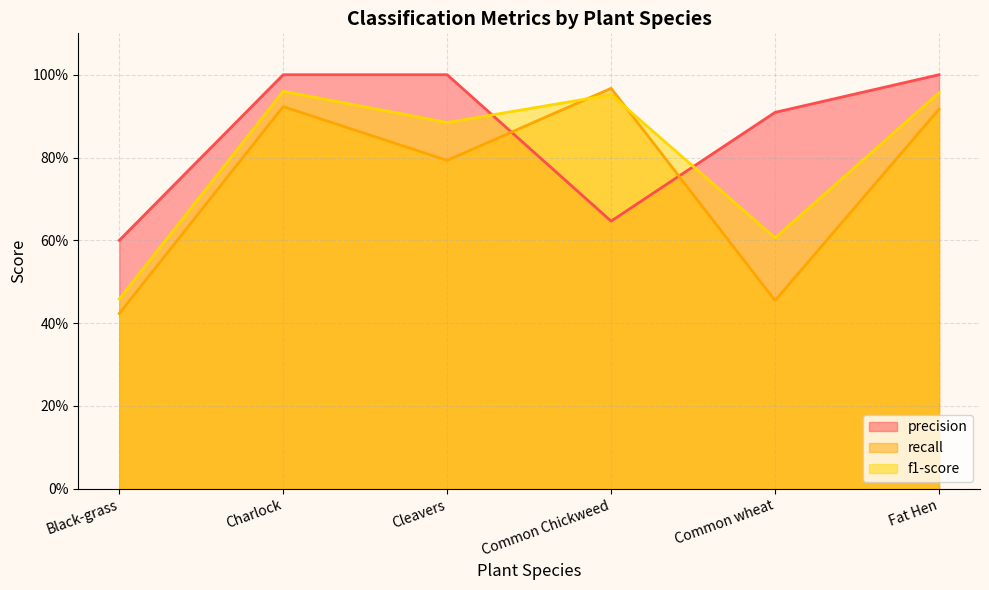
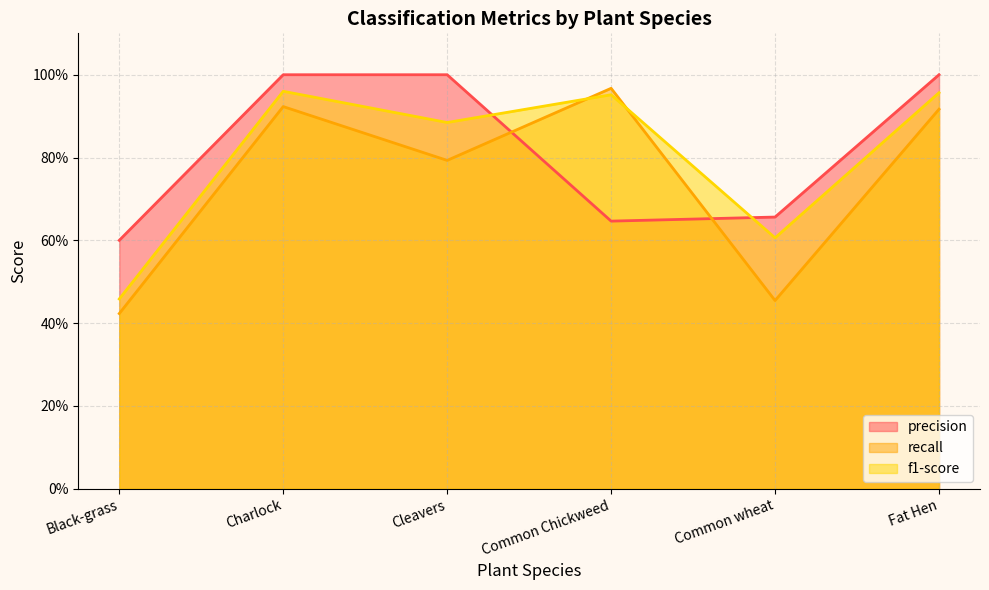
  {
    "precision": {
      "Black-grass": "60%",
      "Charlock": "100%",
      "Cleavers": "100%",
      "Common Chickweed": "65%",
-     "Common wheat": "91%",
+     "Common wheat": "66%",
      "Fat Hen": "100%"
    }
  }
